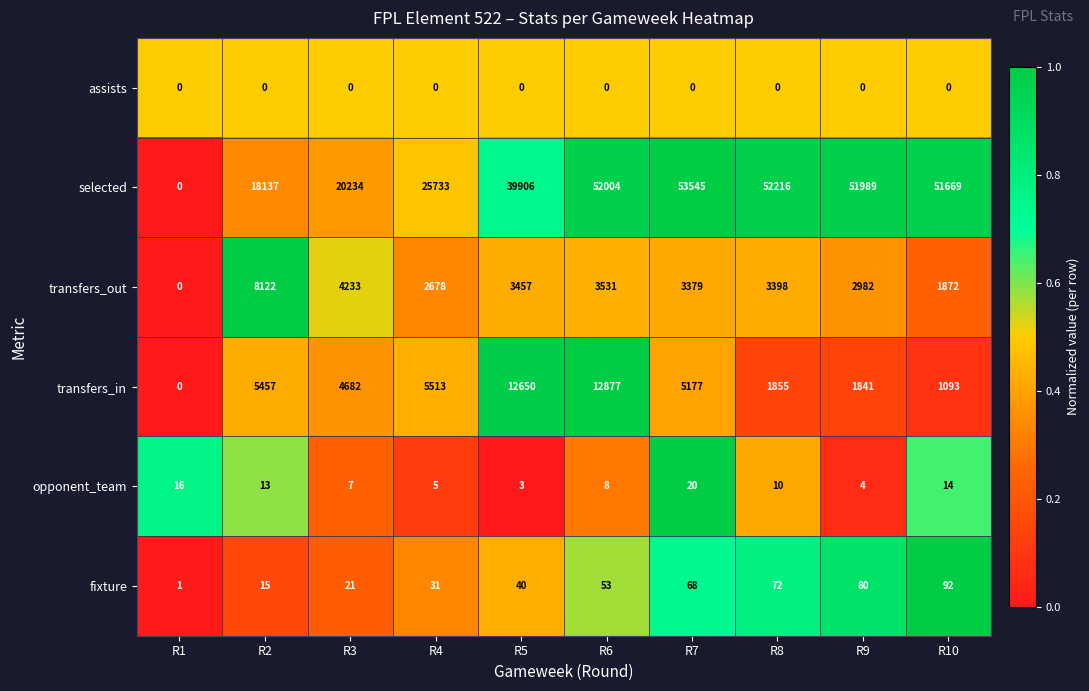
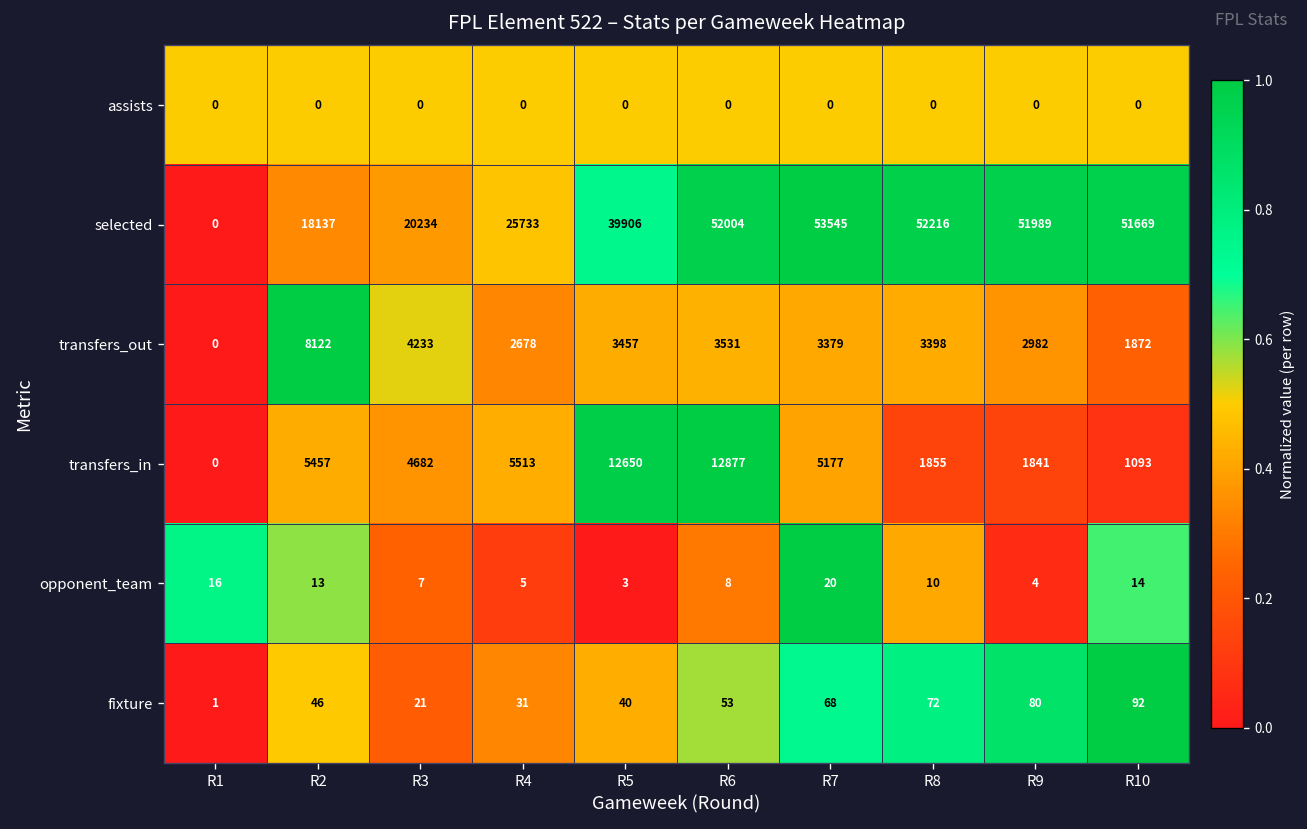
  {
    "assists": {
      "R1": 0,
      "R2": 0,
      "R3": 0,
      "R4": 0,
      "R5": 0,
      "R6": 0,
      "R7": 0,
      "R8": 0,
      "R9": 0,
      "R10": 0
    },
    "selected": {
      "R1": 0,
      "R2": 18137,
      "R3": 20234,
      "R4": 25733,
      "R5": 39906,
      "R6": 52004,
      "R7": 53545,
      "R8": 52216,
      "R9": 51989,
      "R10": 51669
    },
    "transfers_out": {
      "R1": 0,
      "R2": 8122,
      "R3": 4233,
      "R4": 2678,
      "R5": 3457,
      "R6": 3531,
      "R7": 3379,
      "R8": 3398,
      "R9": 2982,
      "R10": 1872
    },
    "transfers_in": {
      "R1": 0,
      "R2": 5457,
      "R3": 4682,
      "R4": 5513,
      "R5": 12650,
      "R6": 12877,
      "R7": 5177,
      "R8": 1855,
      "R9": 1841,
      "R10": 1093
    },
    "opponent_team": {
      "R1": 16,
      "R2": 13,
      "R3": 7,
      "R4": 5,
      "R5": 3,
      "R6": 8,
      "R7": 20,
      "R8": 10,
      "R9": 4,
      "R10": 14
    },
    "fixture": {
      "R1": 1,
-     "R2": 15,
+     "R2": 46,
      "R3": 21,
      "R4": 31,
      "R5": 40,
      "R6": 53,
      "R7": 68,
      "R8": 72,
      "R9": 80,
      "R10": 92
    }
  }
